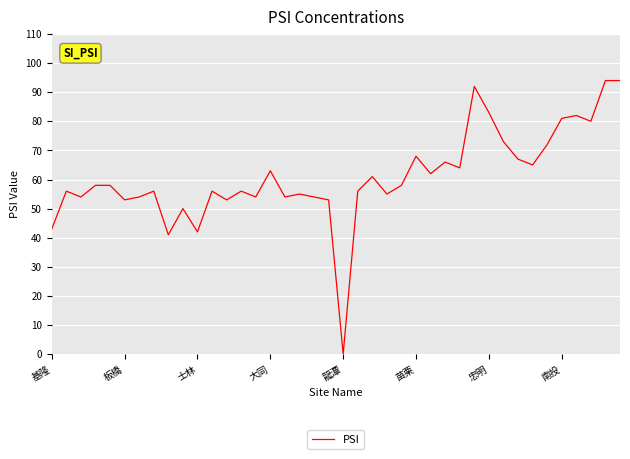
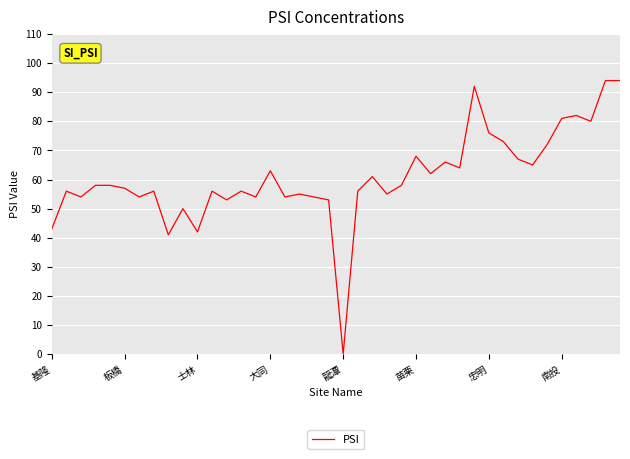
  {
    "基隆": 43,
-   "板橋": 53,
+   "板橋": 57,
    "士林": 42,
    "大同": 63,
    "龍潭": 0,
    "苗栗": 68,
-   "忠明": 83,
+   "忠明": 76,
    "南投": 81
  }
